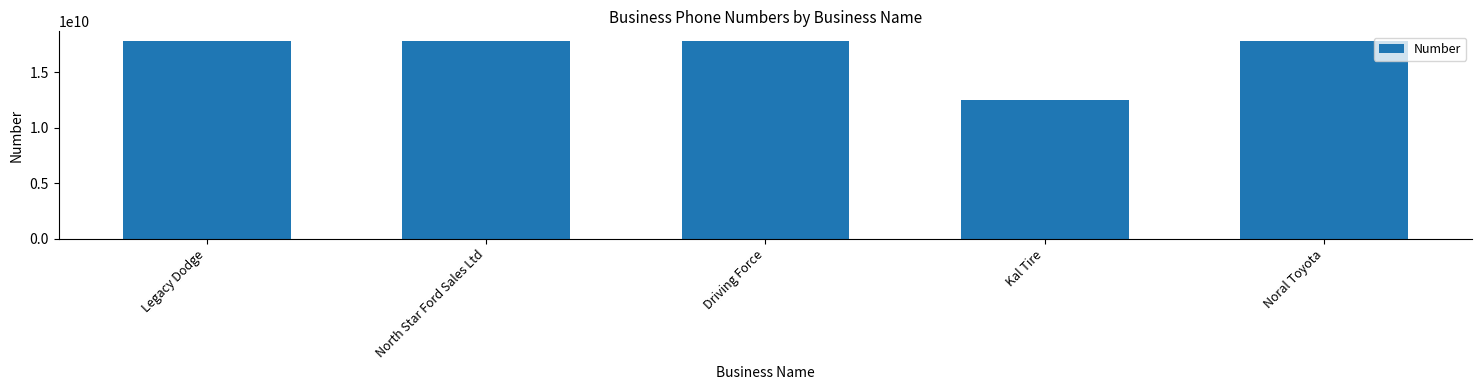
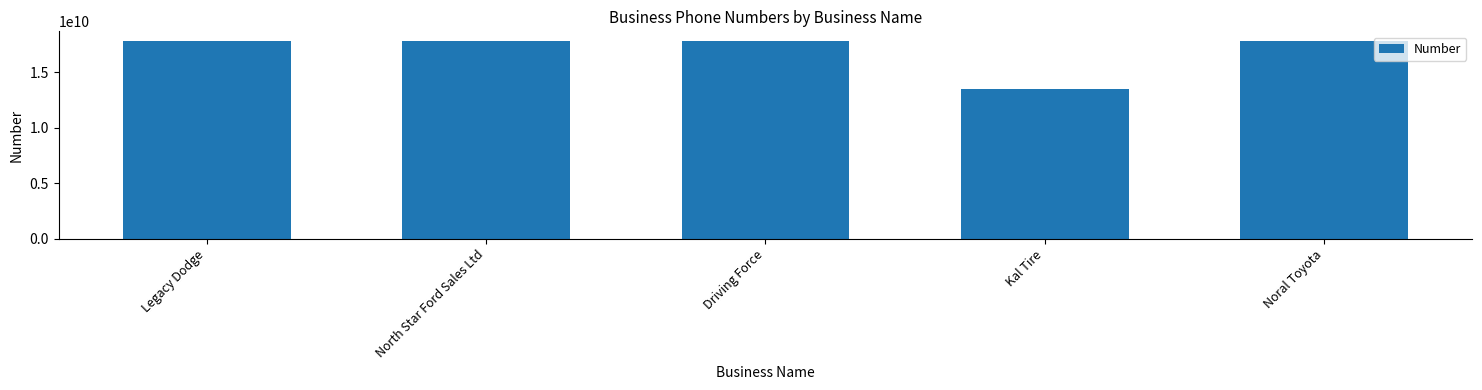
  {
    "Legacy Dodge": 17800000000,
    "North Star Ford Sales Ltd": 17800000000,
    "Driving Force": 17800000000,
-   "Kal Tire": 12500000000,
+   "Kal Tire": 13500000000,
    "Noral Toyota": 17800000000
  }
